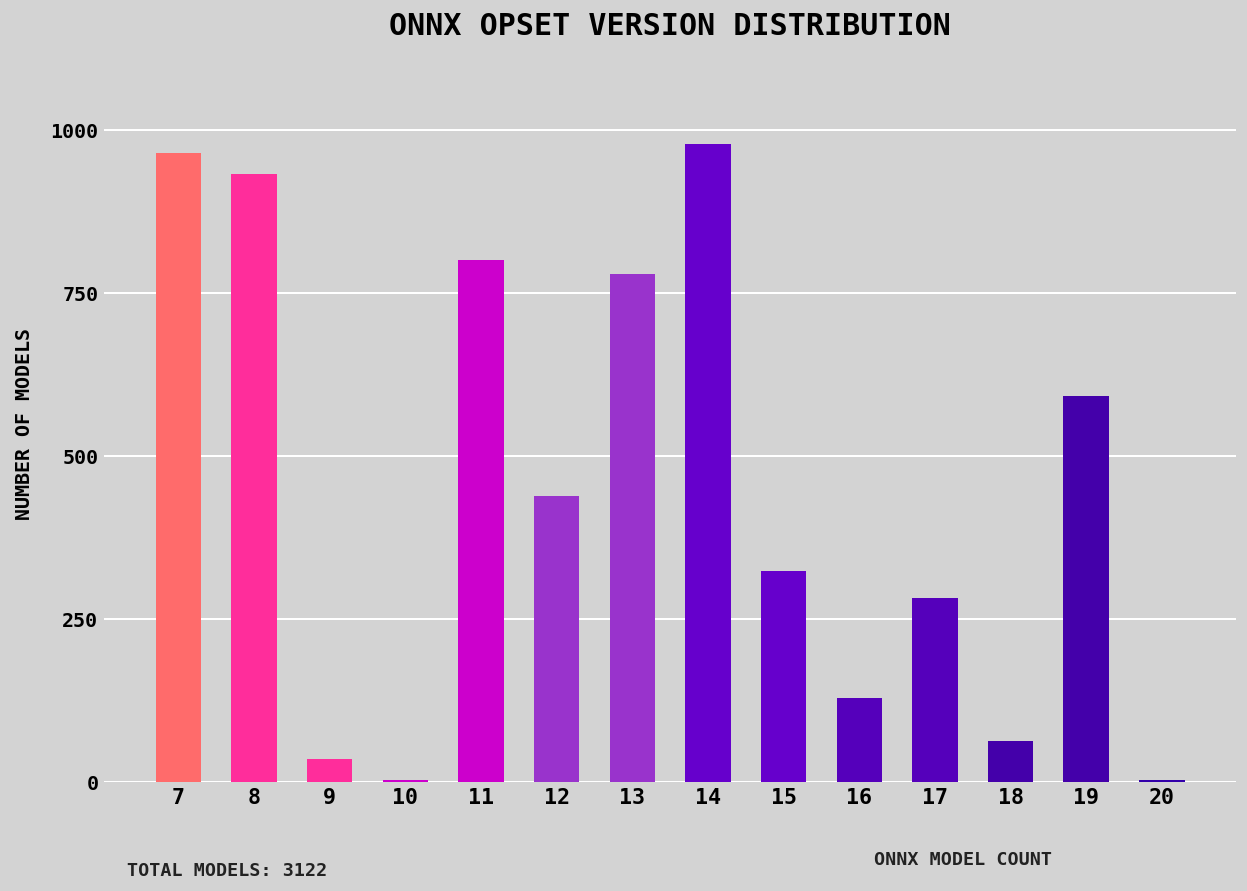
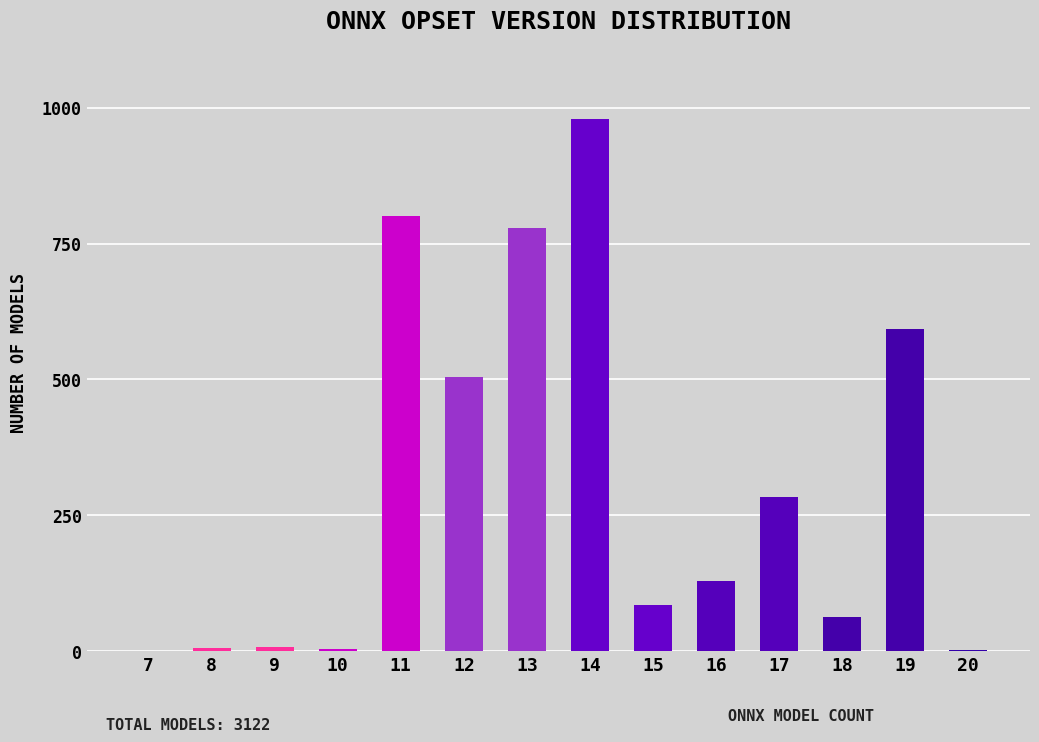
  {
-   "7": 970,
-   "8": 930,
-   "9": 40,
+   "7": 0,
+   "8": 10,
+   "9": 10,
    "11": 800,
-   "12": 440,
+   "12": 500,
    "13": 780,
    "14": 980,
-   "15": 320,
+   "15": 90,
    "16": 130,
    "17": 280,
    "18": 60,
    "19": 590
  }
